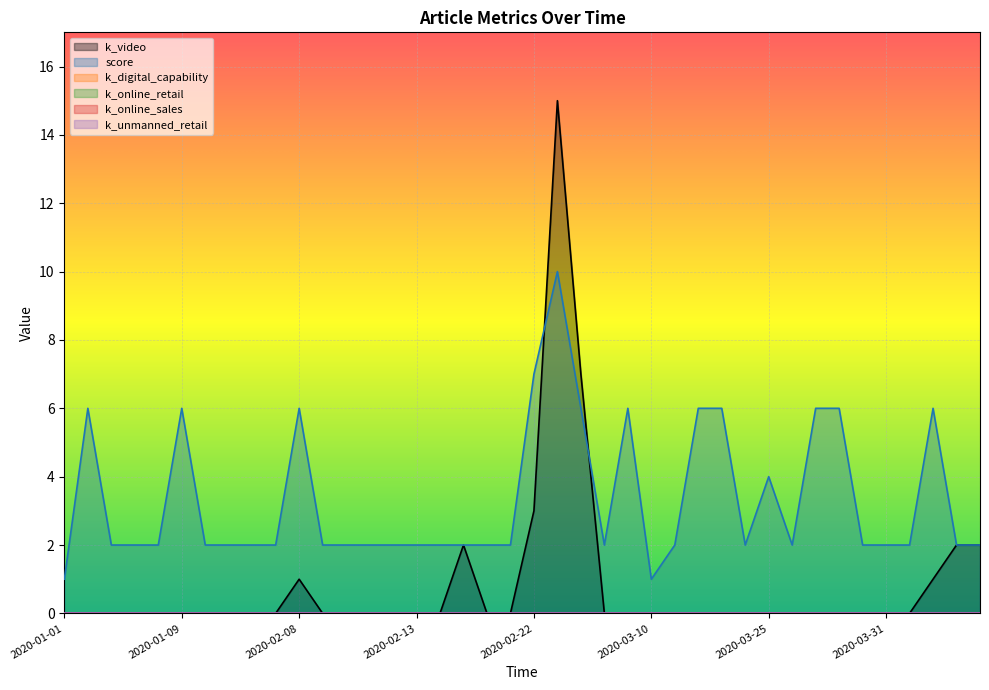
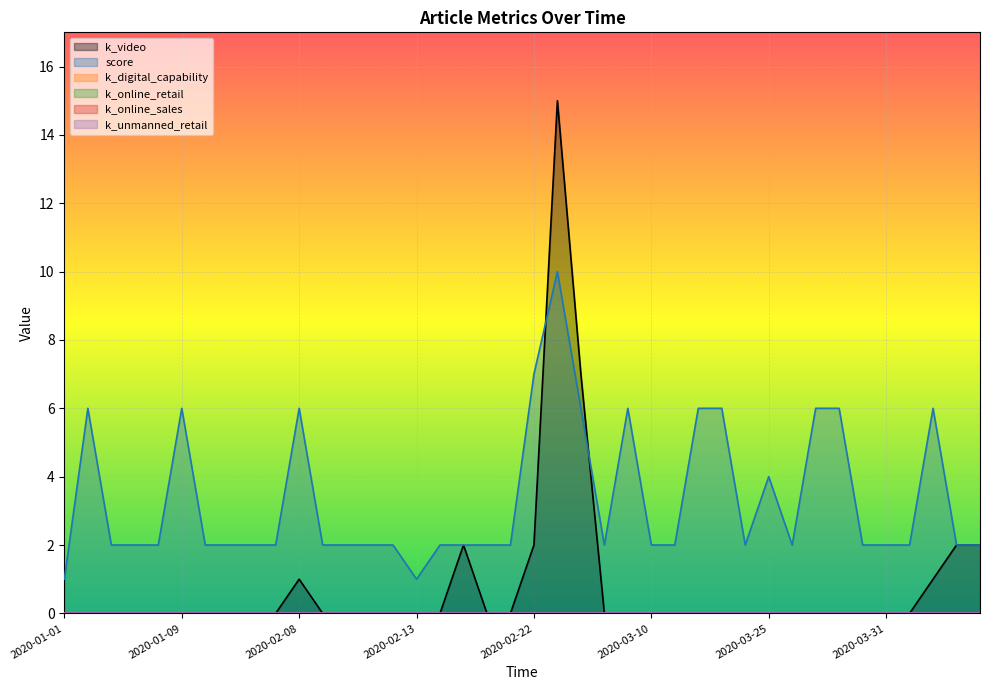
  {
    "k_video": {
-     "2020-02-22": 3
+     "2020-02-22": 2
    },
    "score": {
      "2020-01-01": 1,
-     "2020-02-13": 2,
+     "2020-02-13": 1,
      "2020-02-22": 7,
-     "2020-03-10": 1,
+     "2020-03-10": 2,
      "2020-03-25": 4
    },
    "k_unmanned_retail": {
      "2020-02-22": 0
    }
  }
